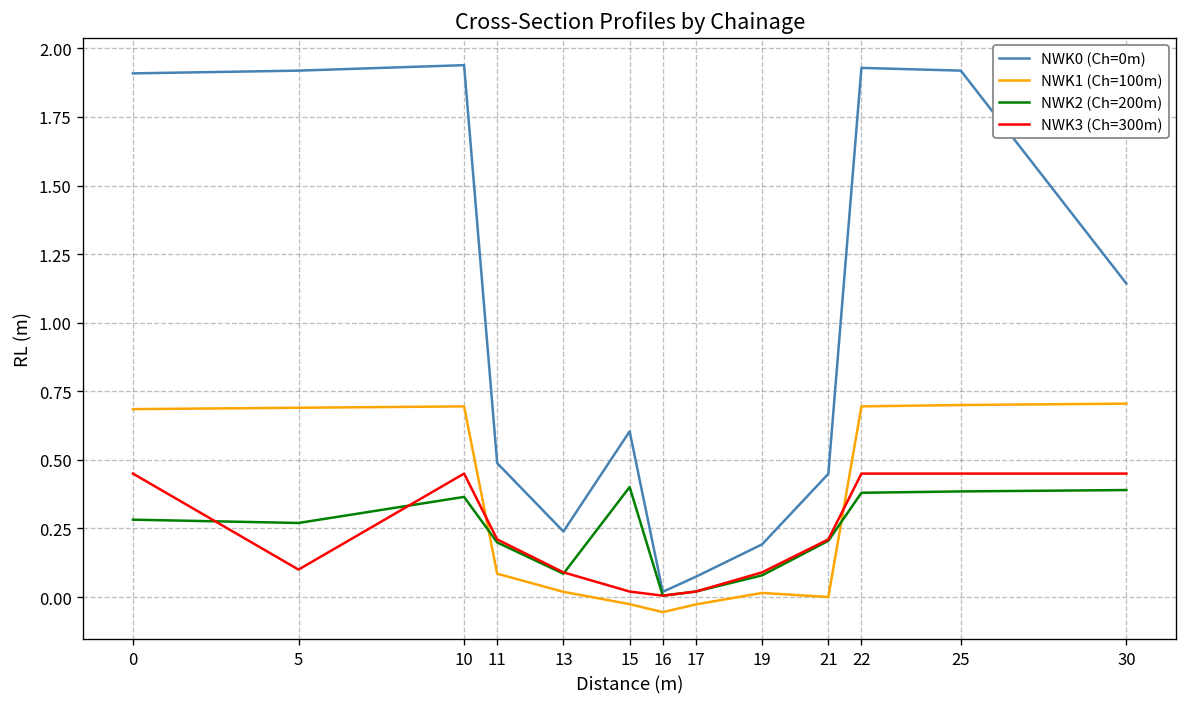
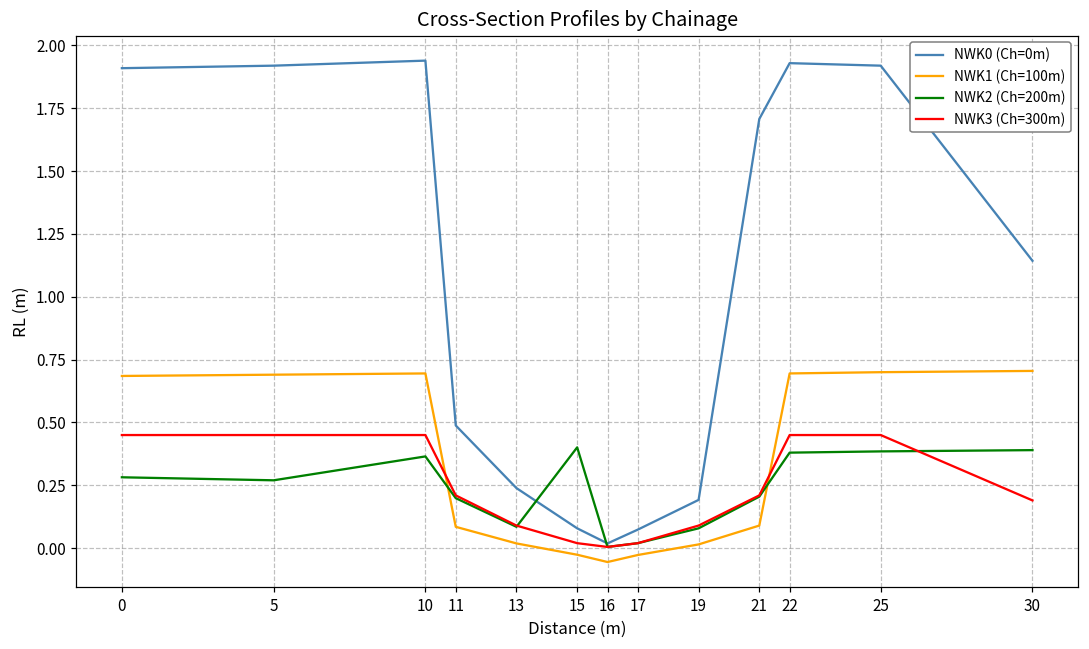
  {
    "NWK0 (Ch=0m)": {
      "0": 1.91,
      "5": 1.92,
      "10": 1.94,
      "11": 0.49,
      "13": 0.24,
-     "15": 0.60,
+     "15": 0.08,
      "16": 0.02,
      "17": 0.07,
      "19": 0.19,
-     "21": 0.45,
+     "21": 1.71,
      "22": 1.93,
      "25": 1.92,
      "30": 1.14
    },
    "NWK1 (Ch=100m)": {
      "0": 0.69,
      "5": 0.69,
      "10": 0.70,
      "11": 0.09,
      "13": 0.02,
      "15": -0.03,
      "16": -0.06,
      "17": -0.03,
      "19": 0.02,
-     "21": 0.00,
+     "21": 0.09,
      "22": 0.70,
      "25": 0.70,
      "30": 0.71
    },
    "NWK2 (Ch=200m)": {
      "0": 0.28,
      "5": 0.27,
      "10": 0.37,
      "15": 0.40,
      "22": 0.38,
      "25": 0.39,
      "30": 0.39
    },
    "NWK3 (Ch=300m)": {
      "0": 0.45,
-     "5": 0.10,
+     "5": 0.45,
      "10": 0.45,
      "15": 0.02,
      "22": 0.45,
      "25": 0.45,
-     "30": 0.45
+     "30": 0.19
    }
  }
